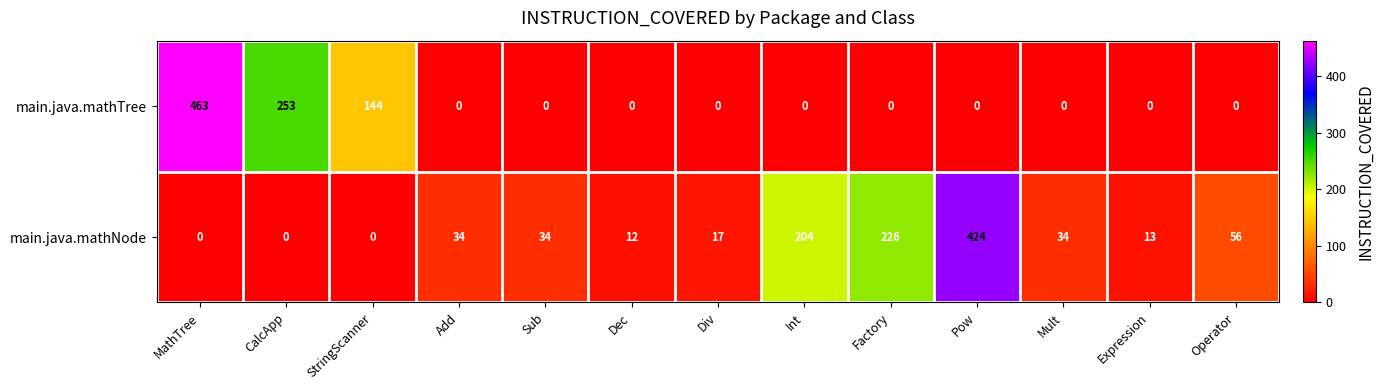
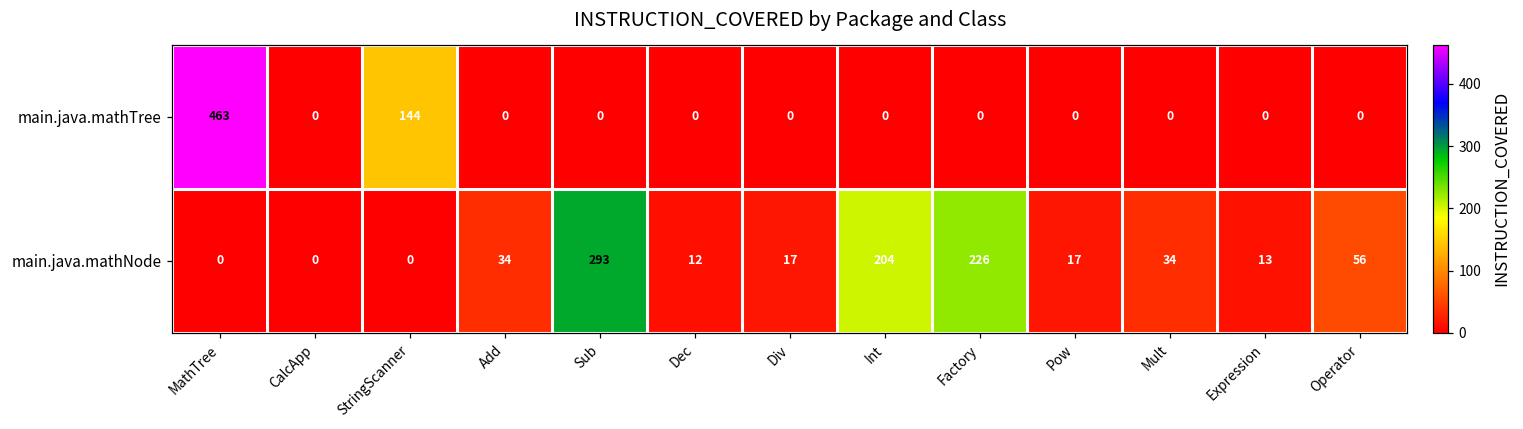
  {
    "main.java.mathTree": {
      "MathTree": 463,
-     "CalcApp": 253,
+     "CalcApp": 0,
      "StringScanner": 144,
      "Add": 0,
      "Sub": 0,
      "Dec": 0,
      "Div": 0,
      "Int": 0,
      "Factory": 0,
      "Pow": 0,
      "Mult": 0,
      "Expression": 0,
      "Operator": 0
    },
    "main.java.mathNode": {
      "MathTree": 0,
      "CalcApp": 0,
      "StringScanner": 0,
      "Add": 34,
-     "Sub": 34,
+     "Sub": 293,
      "Dec": 12,
      "Div": 17,
      "Int": 204,
      "Factory": 226,
-     "Pow": 424,
+     "Pow": 17,
      "Mult": 34,
      "Expression": 13,
      "Operator": 56
    }
  }
